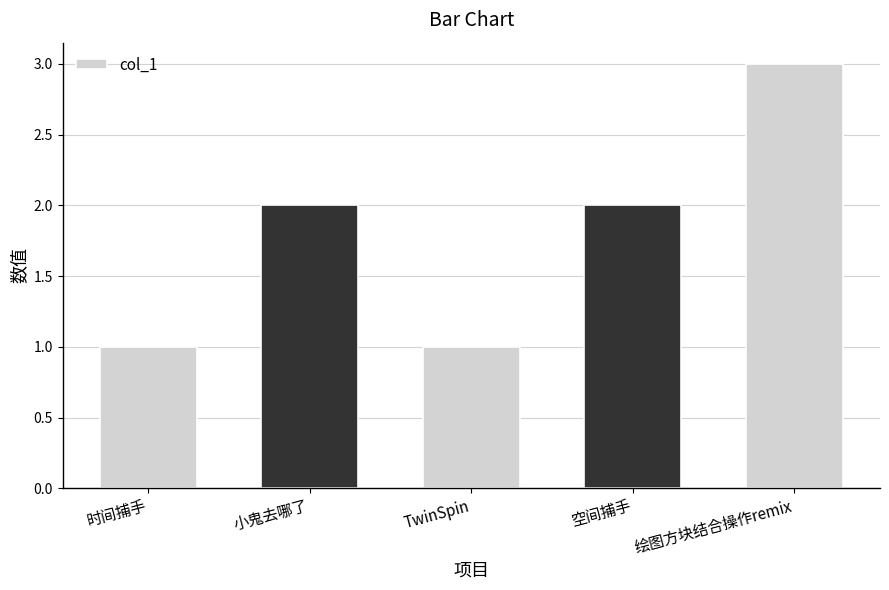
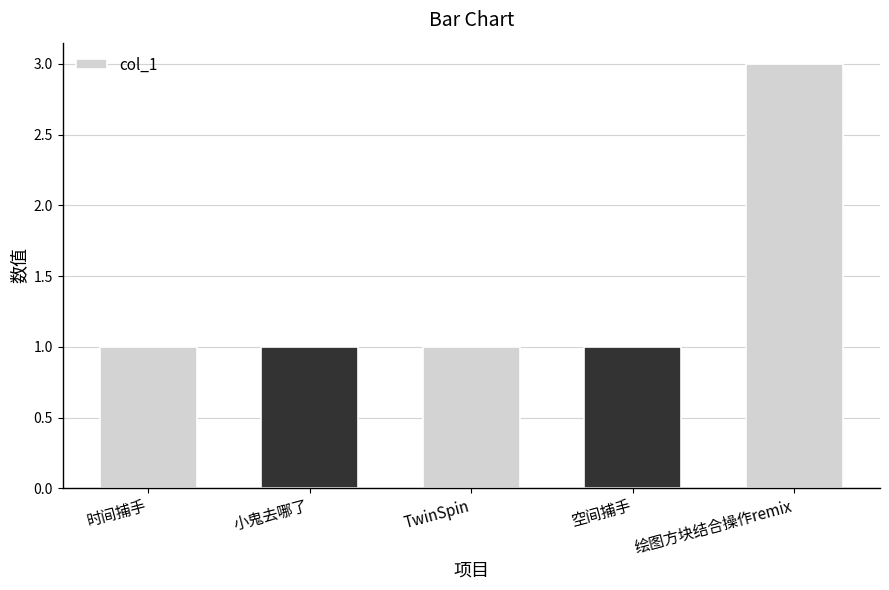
  {
    "时间捕手": 1,
-   "小鬼去哪了": 2,
+   "小鬼去哪了": 1,
    "TwinSpin": 1,
-   "空间捕手": 2,
+   "空间捕手": 1,
    "绘图方块结合操作remix": 3
  }
